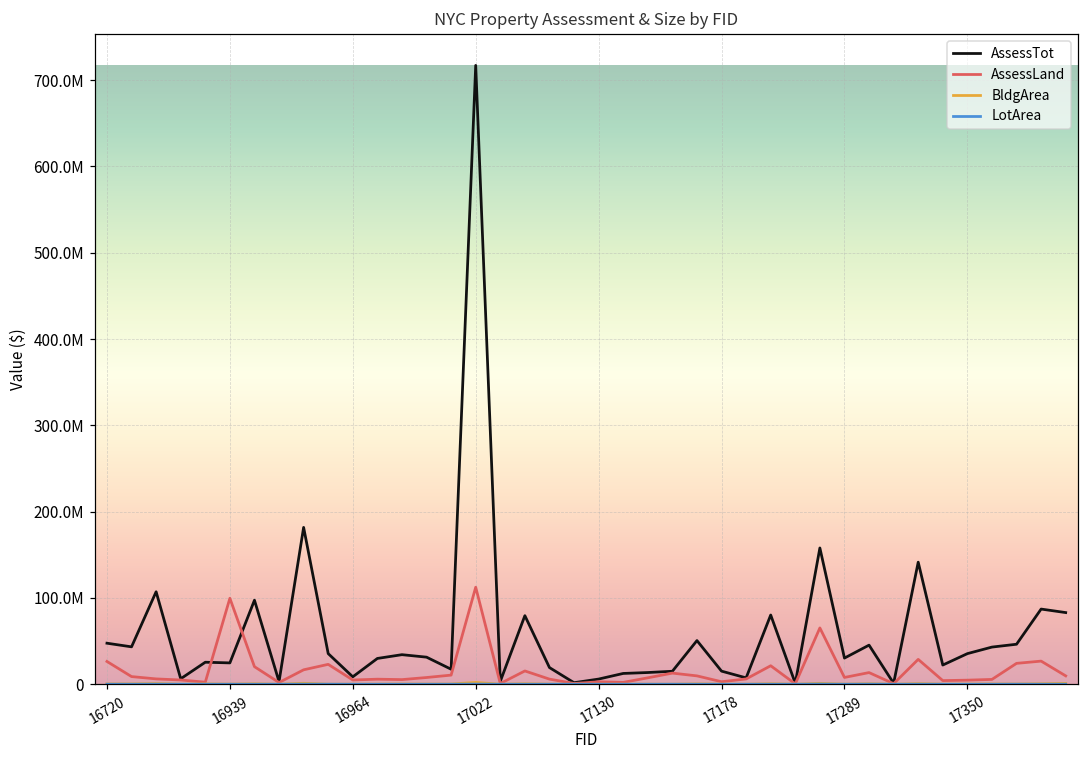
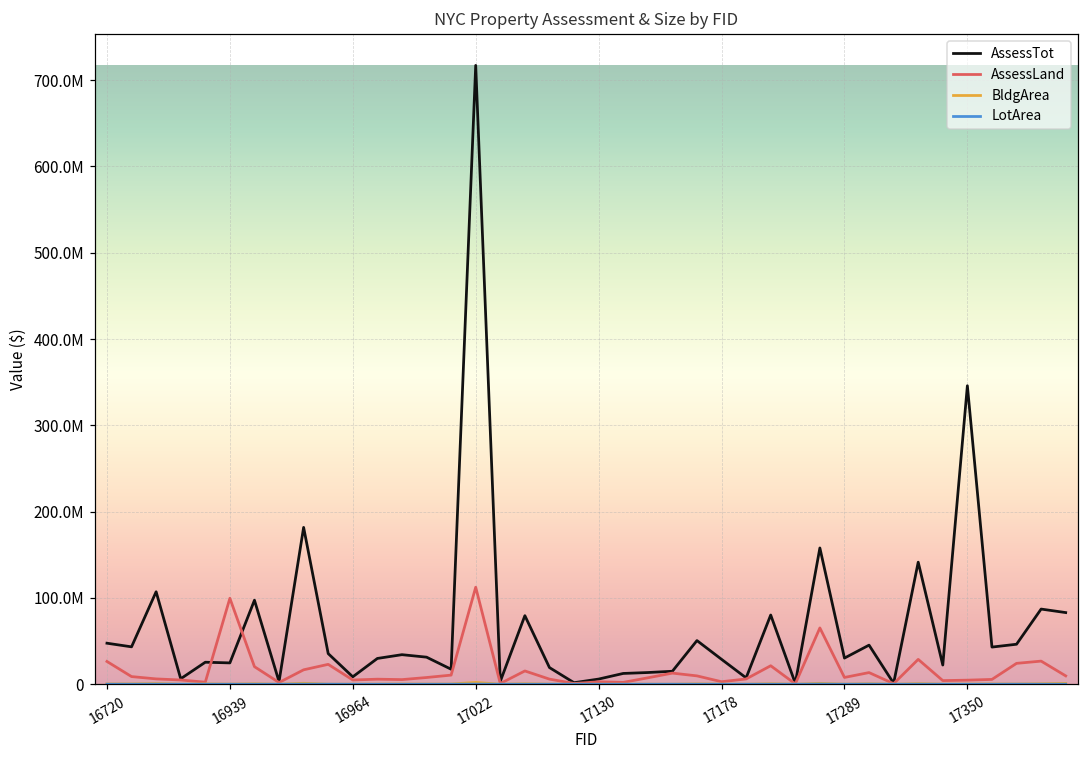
  {
    "AssessTot": {
      "16720": 50000000,
      "16939": 20000000,
      "16964": 10000000,
      "17022": 720000000,
-     "17178": 20000000,
+     "17178": 30000000,
      "17289": 30000000,
-     "17350": 40000000
+     "17350": 350000000
    },
    "AssessLand": {
      "16720": 30000000,
      "16939": 100000000,
      "16964": 0,
      "17022": 110000000,
      "17289": 10000000,
      "17350": 0
    }
  }
